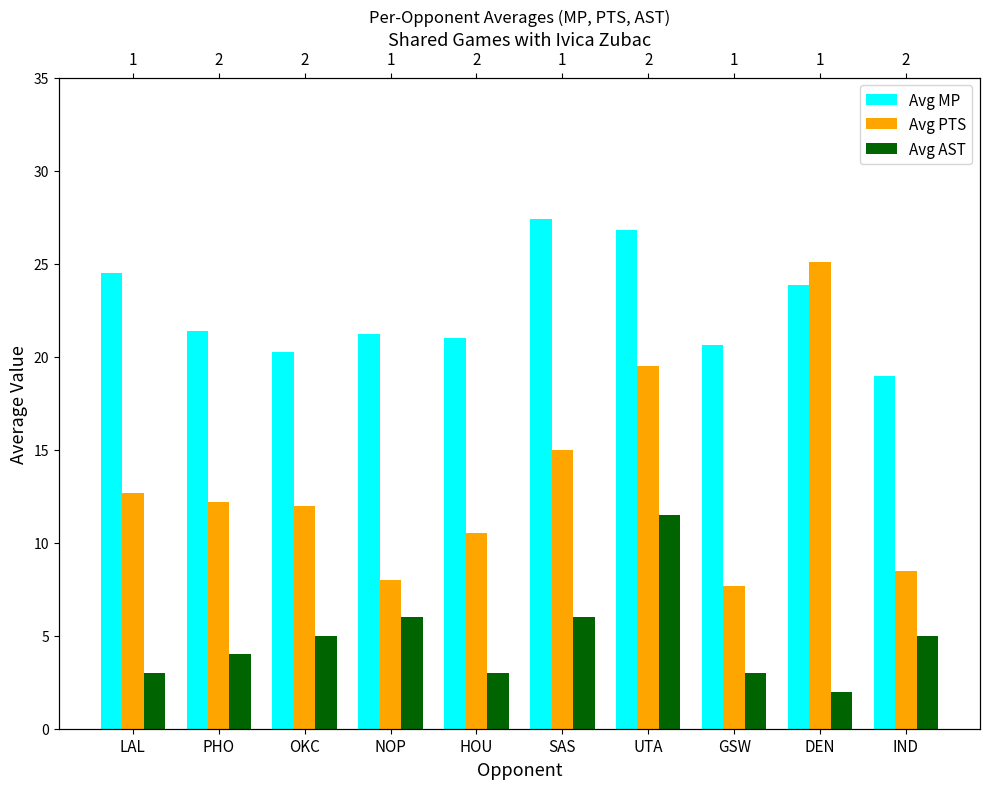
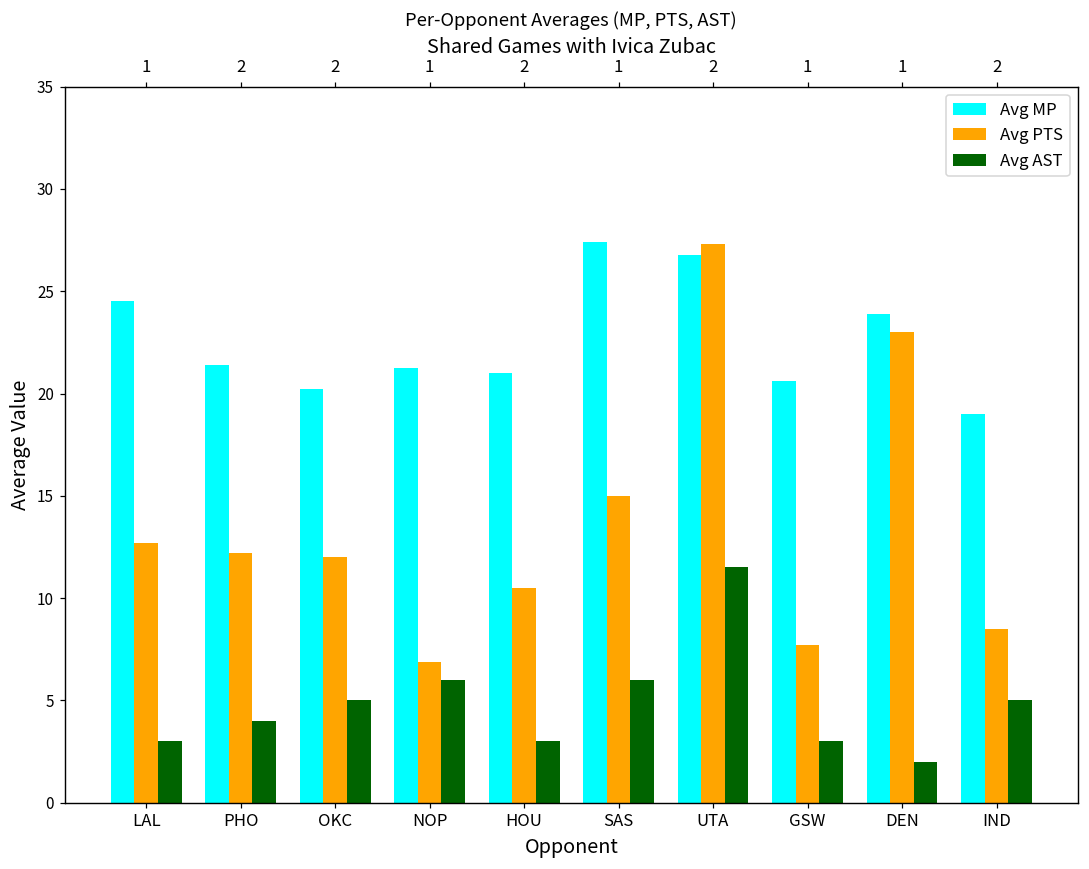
  {
    "Avg PTS": {
      "LAL": 12.7,
      "PHO": 12.2,
      "OKC": 12.0,
-     "NOP": 8.0,
+     "NOP": 6.9,
      "HOU": 10.5,
      "SAS": 15.0,
-     "UTA": 19.5,
+     "UTA": 27.3,
      "GSW": 7.7,
-     "DEN": 25.1,
+     "DEN": 23.0,
      "IND": 8.5
    }
  }
